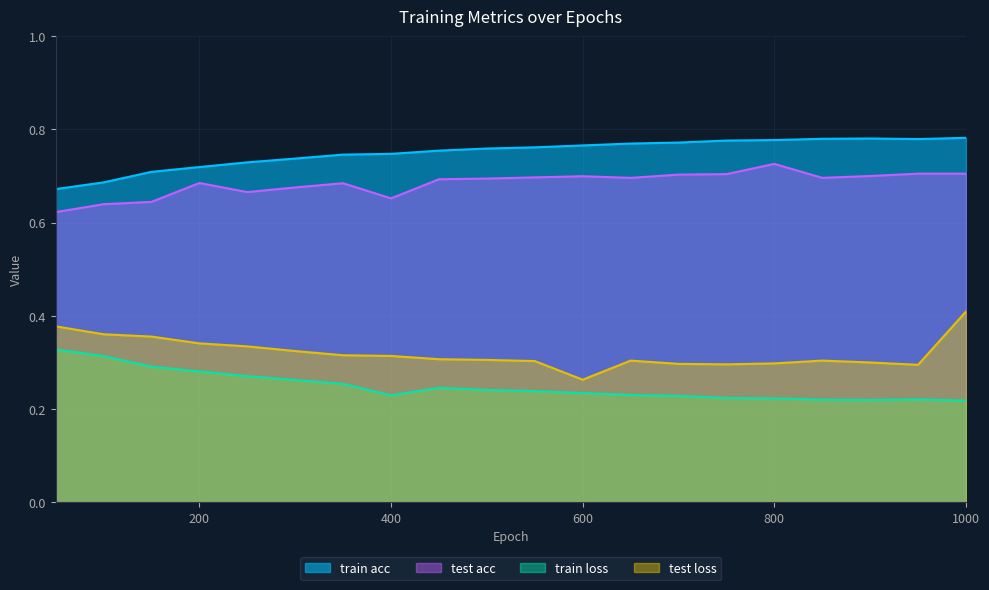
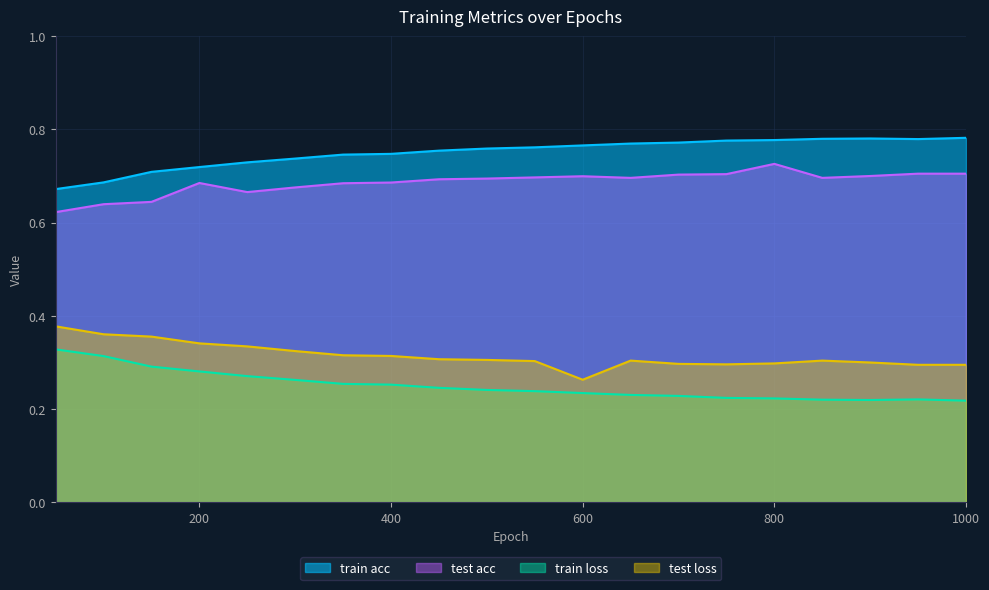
  {
    "train acc": {
      "200": 0.72,
      "400": 0.75,
      "600": 0.77,
      "800": 0.78,
      "1000": 0.78
    },
    "test acc": {
      "200": 0.69,
-     "400": 0.65,
+     "400": 0.69,
      "600": 0.70,
      "800": 0.73,
      "1000": 0.71
    },
    "train loss": {
      "200": 0.28,
-     "400": 0.23,
+     "400": 0.25,
      "600": 0.23,
      "800": 0.22,
      "1000": 0.22
    },
    "test loss": {
      "200": 0.34,
      "400": 0.31,
      "600": 0.26,
      "800": 0.30,
-     "1000": 0.41
+     "1000": 0.29
    }
  }
